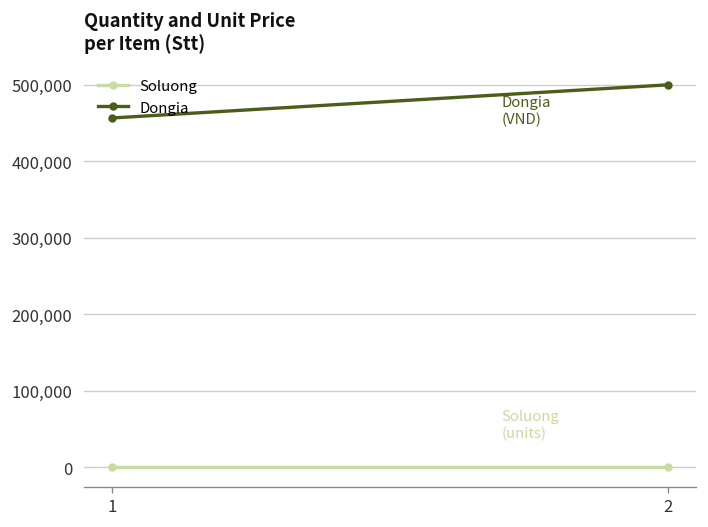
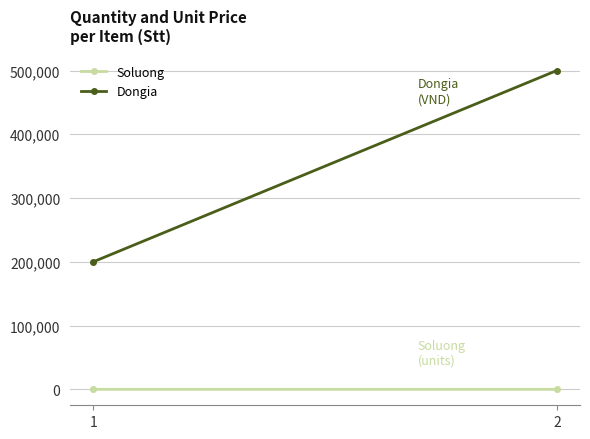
  {
    "Soluong": {
      "1": "0",
      "2": "0"
    },
    "Dongia": {
-     "1": "460,000",
+     "1": "200,000",
      "2": "500,000"
    }
  }
